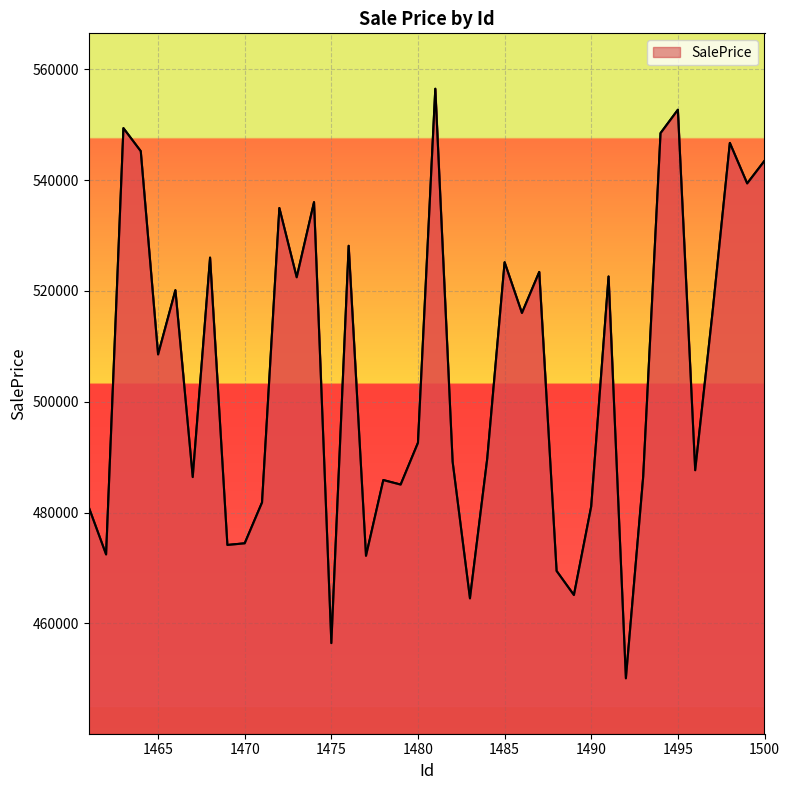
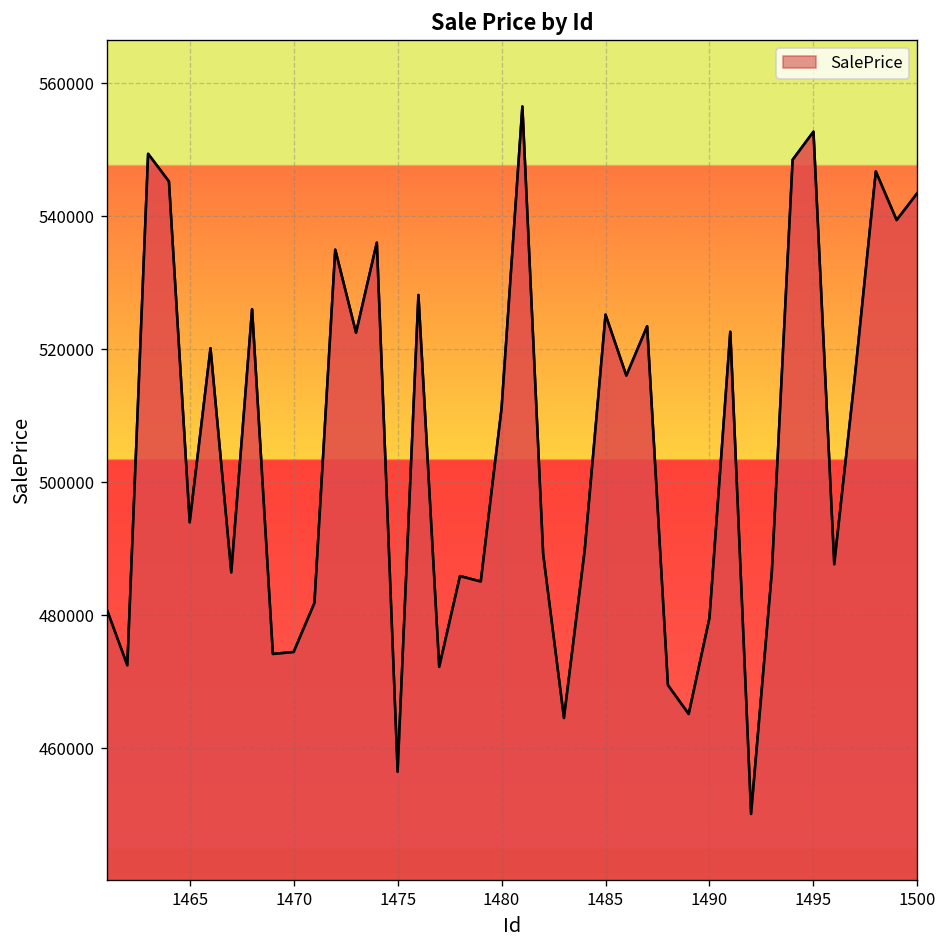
  {
-   "1465": 509000,
+   "1465": 494000,
    "1470": 474000,
    "1475": 456000,
-   "1480": 493000,
+   "1480": 511000,
    "1485": 525000,
-   "1490": 481000,
+   "1490": 480000,
    "1495": 553000,
    "1500": 543000
  }
